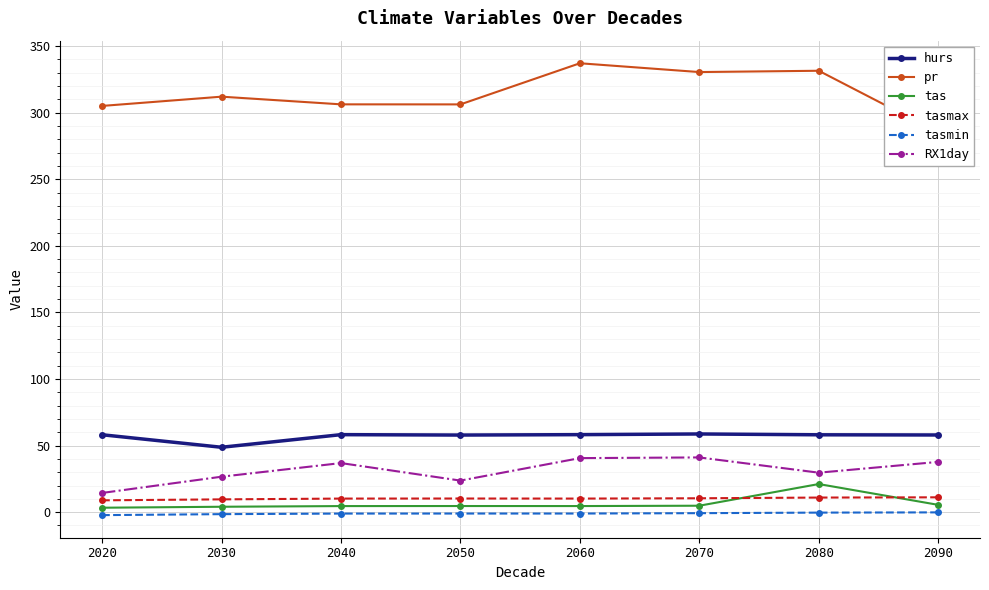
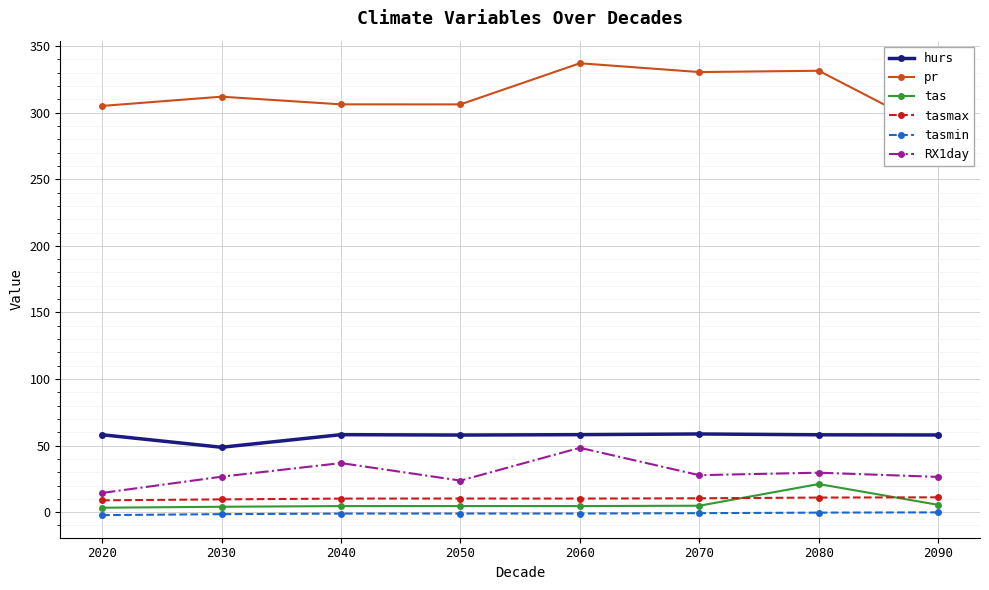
  {
    "hurs": {
      "2020": 58,
      "2030": 49,
      "2040": 58,
      "2050": 58,
      "2060": 58,
      "2070": 59,
      "2080": 58,
      "2090": 58
    },
    "tas": {
      "2020": 3,
      "2030": 4,
      "2040": 5,
      "2050": 5,
      "2060": 5,
      "2070": 5,
      "2080": 21,
      "2090": 5
    },
    "tasmin": {
      "2020": -2,
      "2030": -1,
      "2040": -1,
      "2050": -1,
      "2060": -1,
      "2070": -1,
      "2080": 0,
      "2090": 0
    },
    "RX1day": {
      "2020": 14,
      "2030": 27,
      "2040": 37,
      "2050": 24,
-     "2060": 41,
-     "2070": 41,
+     "2060": 48,
+     "2070": 28,
      "2080": 30,
-     "2090": 38
+     "2090": 26
    }
  }
